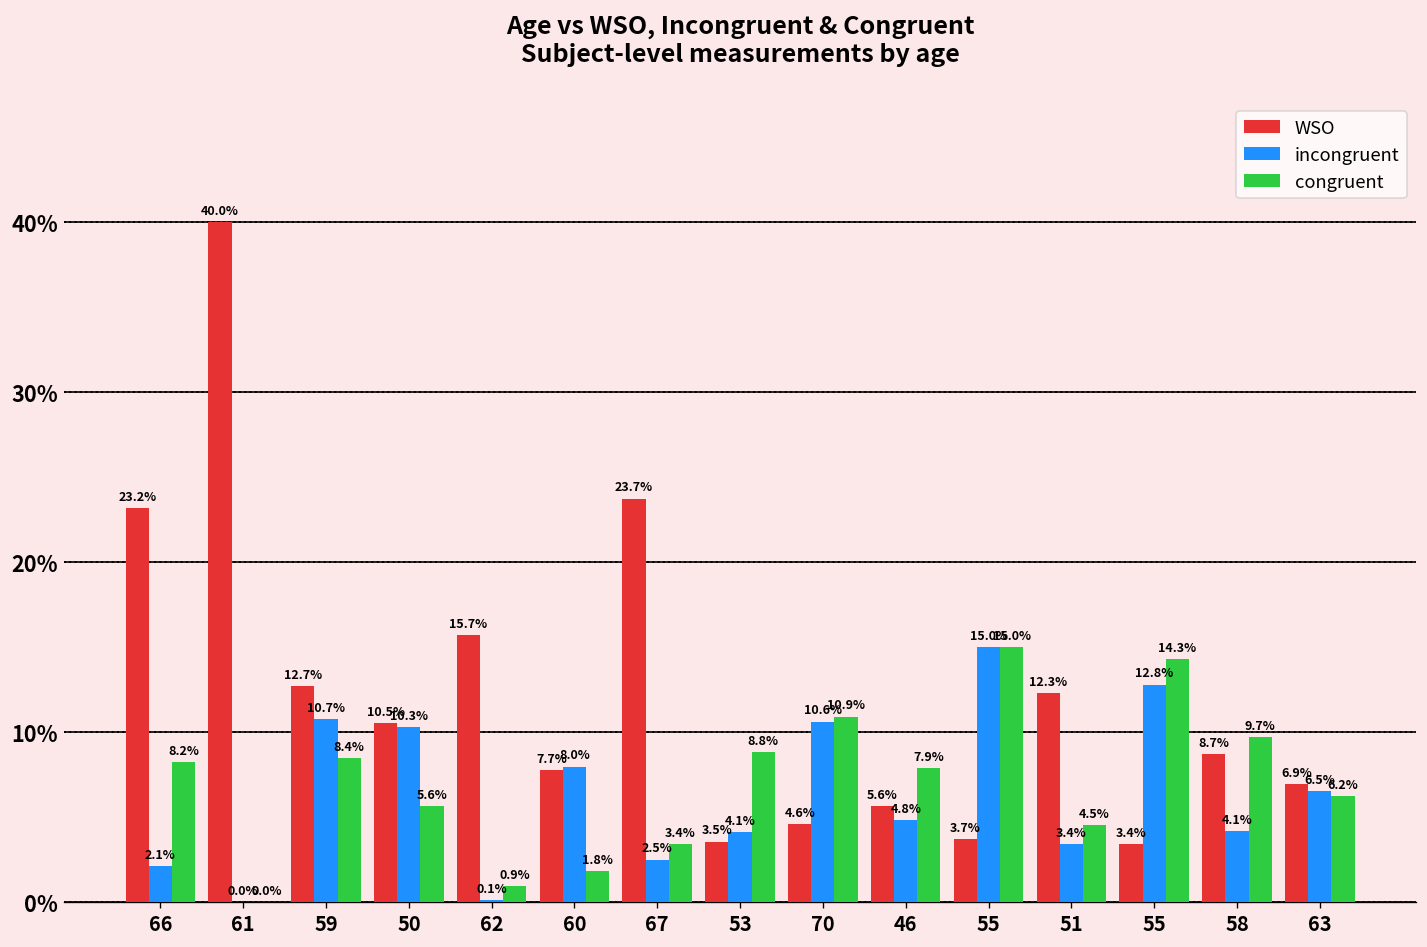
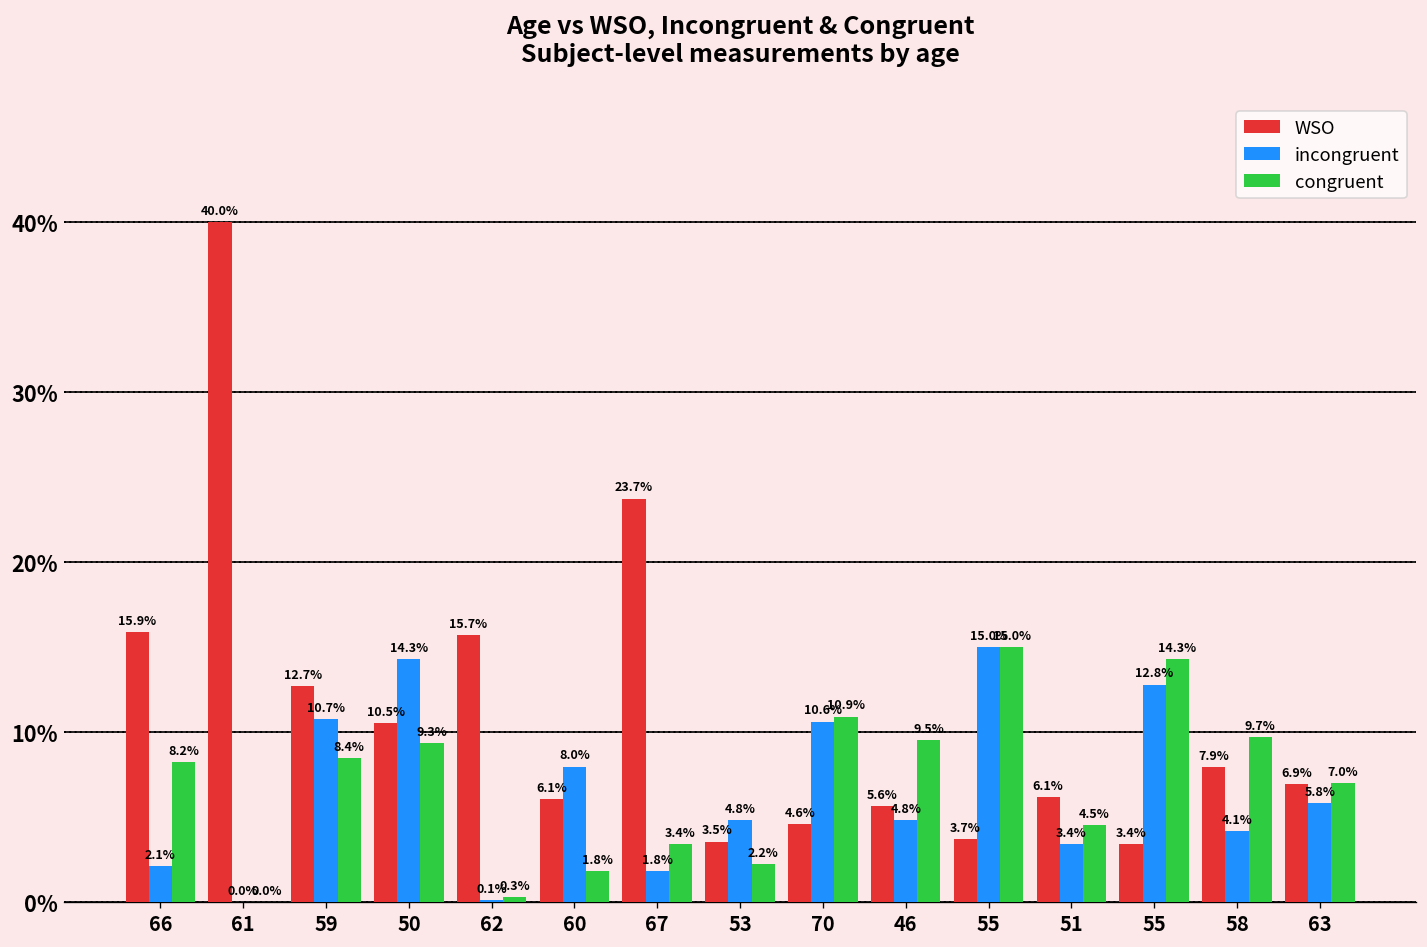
  {
    "WSO": {
-     "66": "23.2%",
+     "66": "15.9%",
      "61": "40.0%",
      "59": "12.7%",
      "62": "15.7%",
-     "60": "7.7%",
+     "60": "6.1%",
      "67": "23.7%",
      "53": "3.5%",
      "70": "4.6%",
      "46": "5.6%",
-     "51": "12.3%",
-     "58": "8.7%",
+     "51": "6.1%",
+     "58": "7.9%",
      "63": "6.9%"
    },
    "incongruent": {
      "66": "2.1%",
      "59": "10.7%",
-     "50": "10.3%",
+     "50": "14.3%",
      "62": "0.1%",
-     "67": "2.5%",
-     "53": "4.1%",
+     "67": "1.8%",
+     "53": "4.8%",
      "46": "4.8%",
      "51": "3.4%",
      "58": "4.1%",
-     "63": "6.5%"
+     "63": "5.8%"
    },
    "congruent": {
      "66": "8.2%",
      "59": "8.4%",
-     "50": "5.6%",
-     "62": "0.9%",
+     "50": "9.3%",
+     "62": "0.3%",
      "60": "1.8%",
      "67": "3.4%",
-     "53": "8.8%",
-     "46": "7.9%",
+     "53": "2.2%",
+     "46": "9.5%",
      "51": "4.5%",
      "58": "9.7%",
-     "63": "6.2%"
+     "63": "7.0%"
    }
  }
